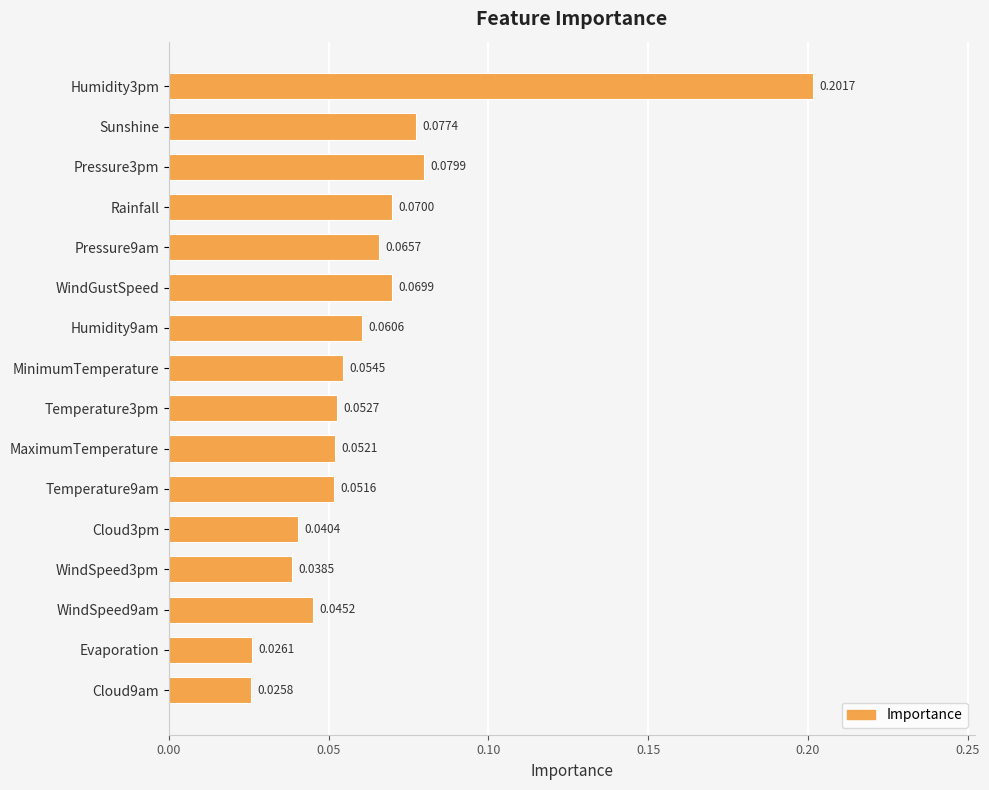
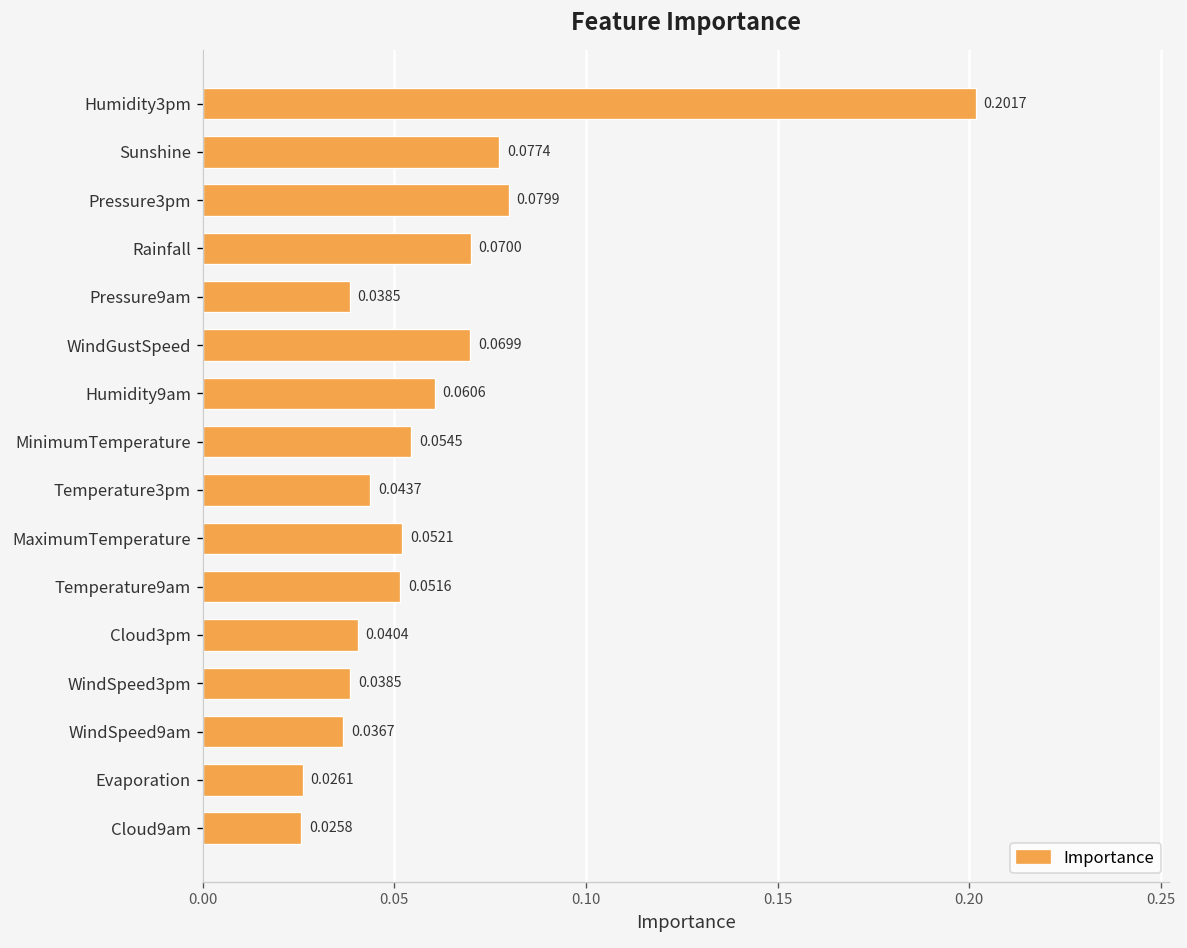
  {
    "Humidity3pm": 0.2017,
    "Sunshine": 0.0774,
    "Pressure3pm": 0.0799,
    "Rainfall": 0.0700,
-   "Pressure9am": 0.0657,
+   "Pressure9am": 0.0385,
    "WindGustSpeed": 0.0699,
    "Humidity9am": 0.0606,
    "MinimumTemperature": 0.0545,
-   "Temperature3pm": 0.0527,
+   "Temperature3pm": 0.0437,
    "MaximumTemperature": 0.0521,
    "Temperature9am": 0.0516,
    "Cloud3pm": 0.0404,
    "WindSpeed3pm": 0.0385,
-   "WindSpeed9am": 0.0452,
+   "WindSpeed9am": 0.0367,
    "Evaporation": 0.0261,
    "Cloud9am": 0.0258
  }
